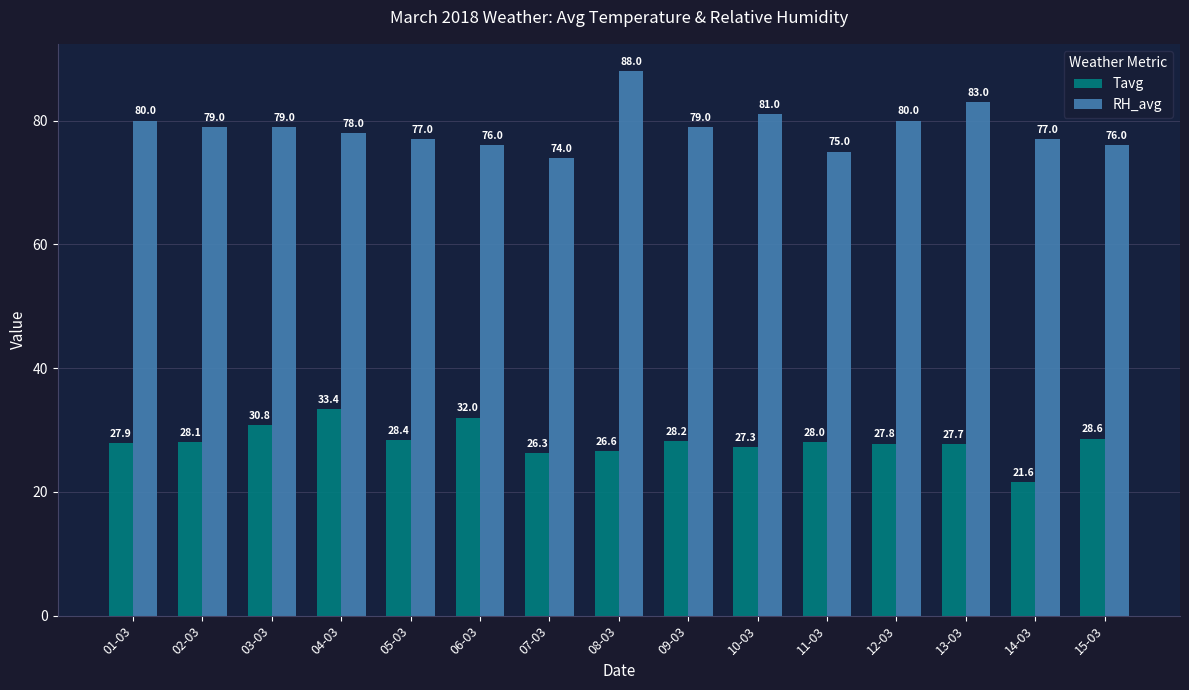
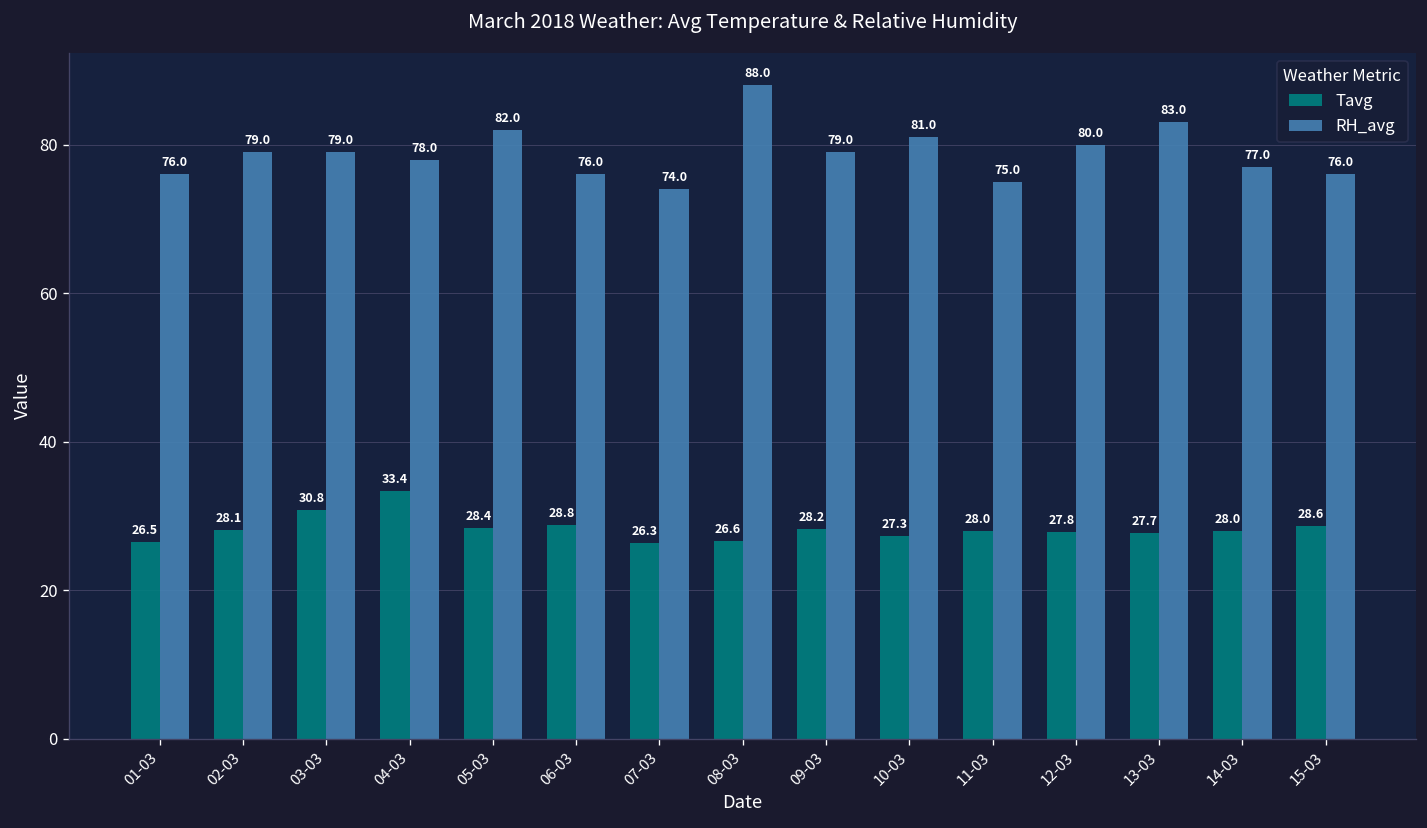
  {
    "Tavg": {
-     "01-03": 27.9,
+     "01-03": 26.5,
      "02-03": 28.1,
      "03-03": 30.8,
      "04-03": 33.4,
      "05-03": 28.4,
-     "06-03": 32.0,
+     "06-03": 28.8,
      "07-03": 26.3,
      "08-03": 26.6,
      "09-03": 28.2,
      "10-03": 27.3,
      "11-03": 28.0,
      "12-03": 27.8,
      "13-03": 27.7,
-     "14-03": 21.6,
+     "14-03": 28.0,
      "15-03": 28.6
    },
    "RH_avg": {
-     "01-03": 80.0,
+     "01-03": 76.0,
      "02-03": 79.0,
      "03-03": 79.0,
      "04-03": 78.0,
-     "05-03": 77.0,
+     "05-03": 82.0,
      "06-03": 76.0,
      "07-03": 74.0,
      "08-03": 88.0,
      "09-03": 79.0,
      "10-03": 81.0,
      "11-03": 75.0,
      "12-03": 80.0,
      "13-03": 83.0,
      "14-03": 77.0,
      "15-03": 76.0
    }
  }
